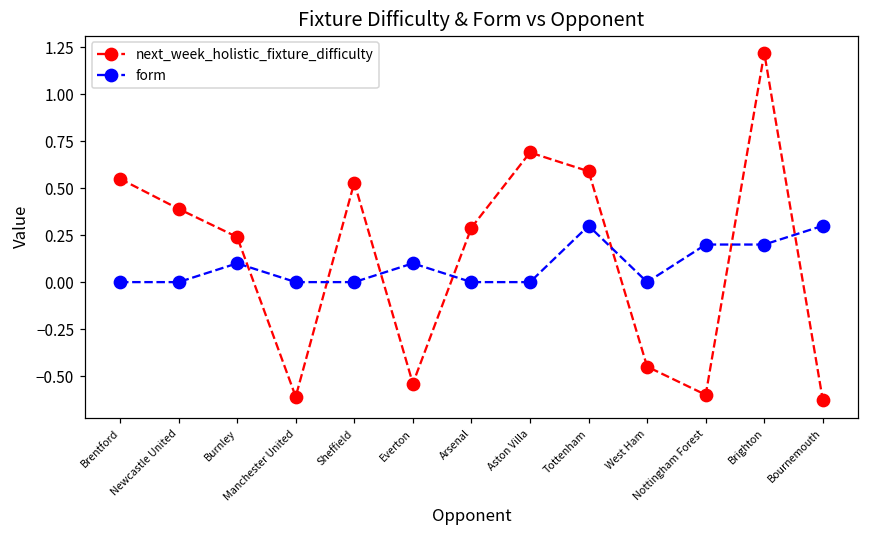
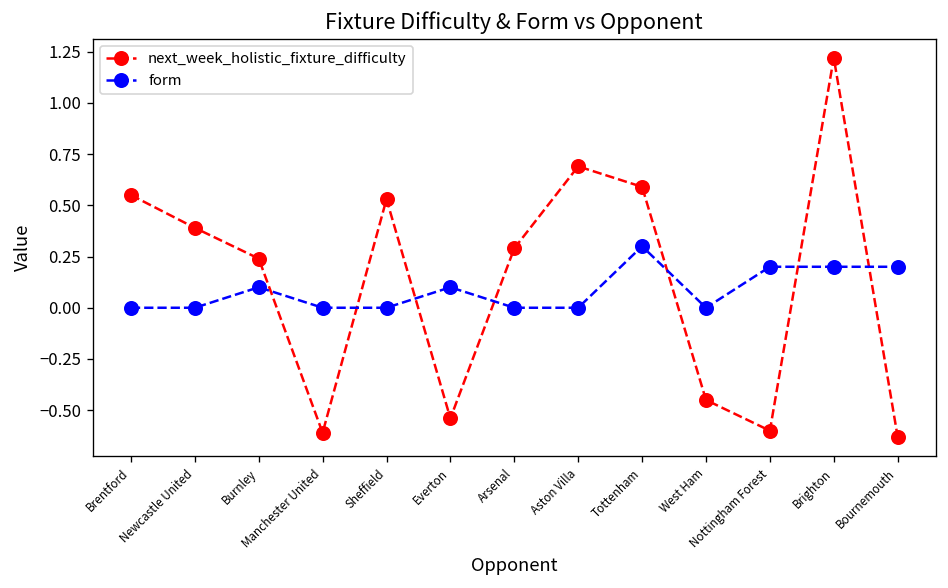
  {
    "next_week_holistic_fixture_difficulty": {
      "Brentford": 0.55,
      "Newcastle United": 0.4,
      "Burnley": 0.24,
      "Manchester United": -0.6,
      "Sheffield": 0.53,
      "Everton": -0.54,
      "Arsenal": 0.3,
      "Aston Villa": 0.7,
      "Tottenham": 0.6,
      "West Ham": -0.45,
      "Nottingham Forest": -0.6,
      "Brighton": 1.22,
      "Bournemouth": -0.63
    },
    "form": {
      "Brentford": 0.0,
      "Newcastle United": 0.0,
      "Burnley": 0.1,
      "Manchester United": 0.0,
      "Sheffield": 0.0,
      "Everton": 0.1,
      "Arsenal": 0.0,
      "Aston Villa": 0.0,
      "Tottenham": 0.3,
      "West Ham": 0.0,
      "Nottingham Forest": 0.2,
      "Brighton": 0.2,
-     "Bournemouth": 0.3
+     "Bournemouth": 0.2
    }
  }
